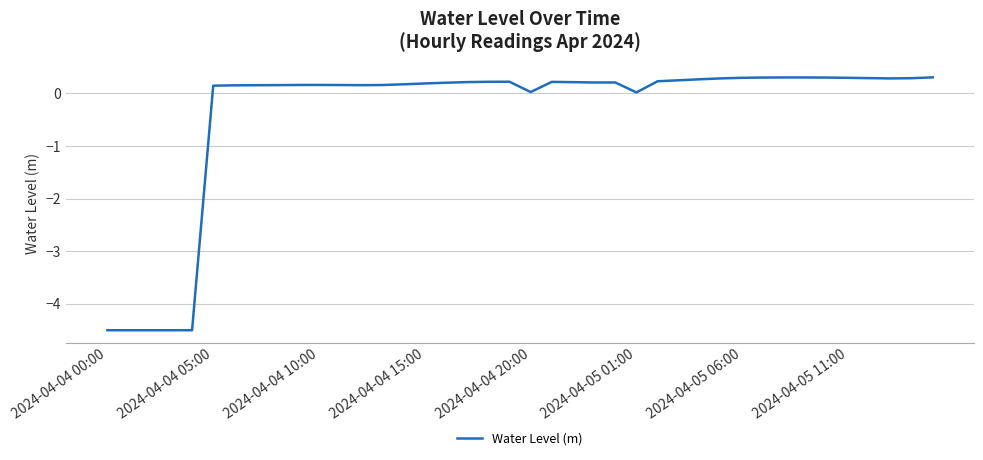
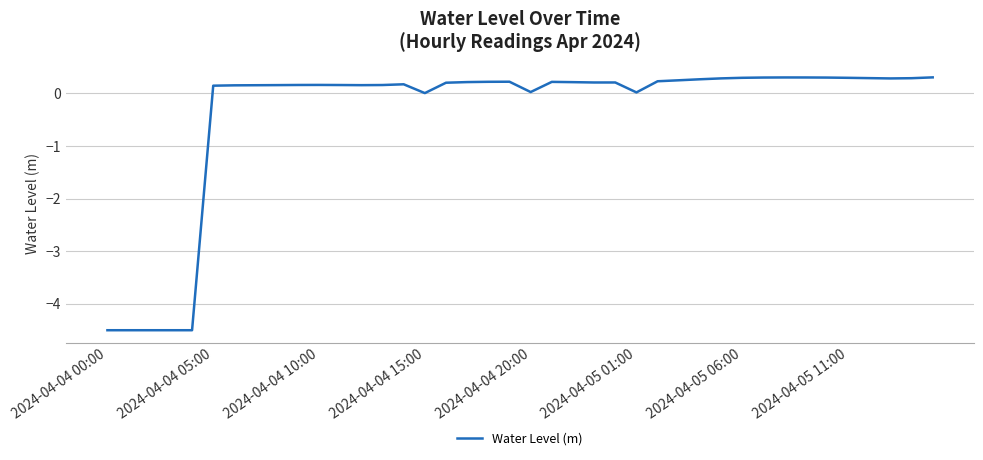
  {
    "2024-04-04 00:00": -4.5,
    "2024-04-04 05:00": 0.1,
    "2024-04-04 10:00": 0.2,
-   "2024-04-04 15:00": 0.2,
+   "2024-04-04 15:00": 0.0,
    "2024-04-04 20:00": 0.0,
    "2024-04-05 01:00": 0.0,
    "2024-04-05 06:00": 0.3,
    "2024-04-05 11:00": 0.3
  }
